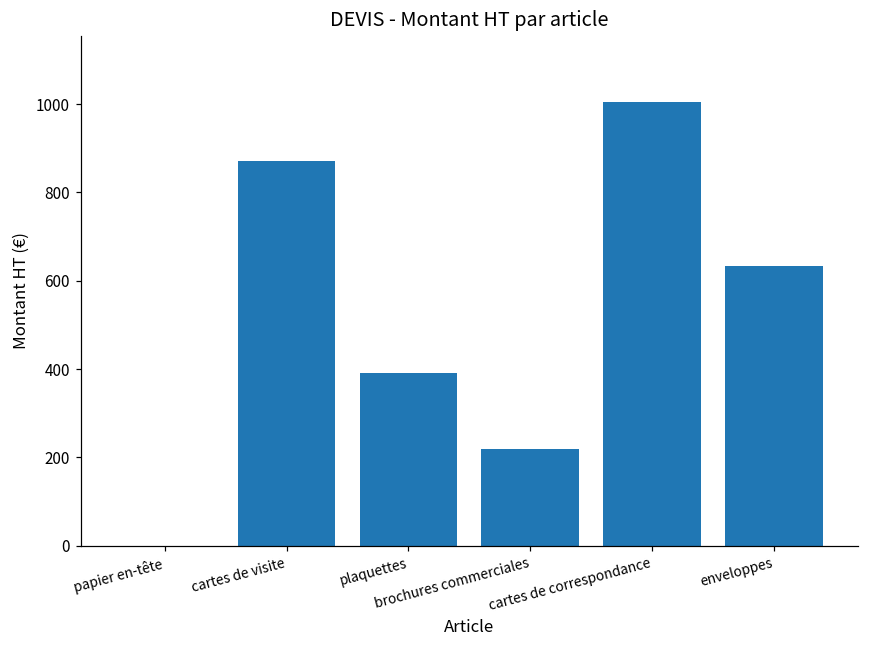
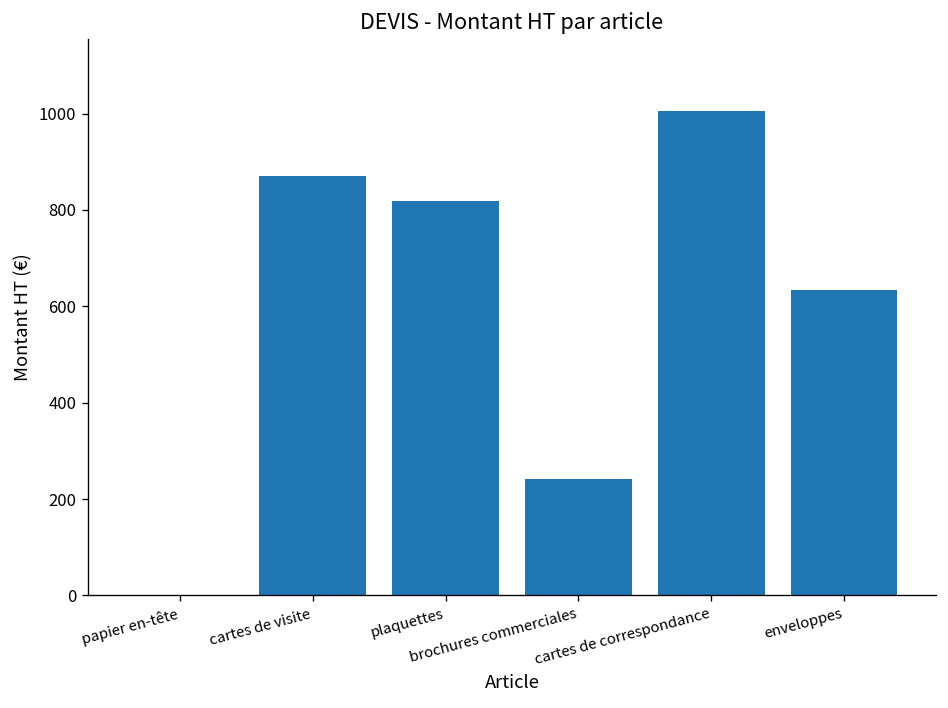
  {
    "papier en-tête": 0,
    "cartes de visite": 870,
-   "plaquettes": 390,
-   "brochures commerciales": 220,
+   "plaquettes": 820,
+   "brochures commerciales": 240,
    "cartes de correspondance": 1000,
    "enveloppes": 630
  }
